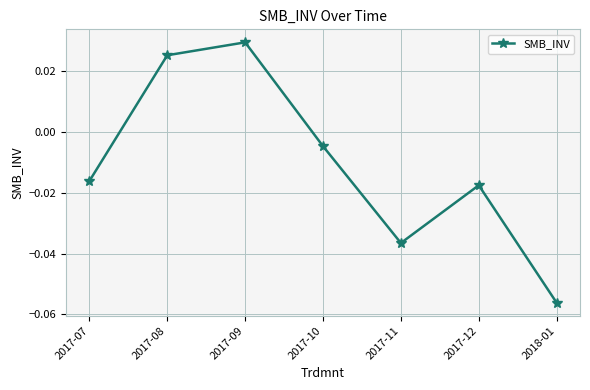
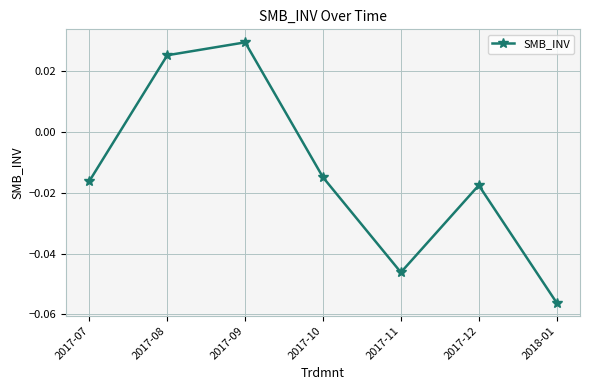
  {
    "2017-07": -0.016,
    "2017-08": 0.025,
    "2017-09": 0.029,
-   "2017-10": -0.005,
-   "2017-11": -0.037,
+   "2017-10": -0.015,
+   "2017-11": -0.046,
    "2017-12": -0.018,
    "2018-01": -0.056
  }
